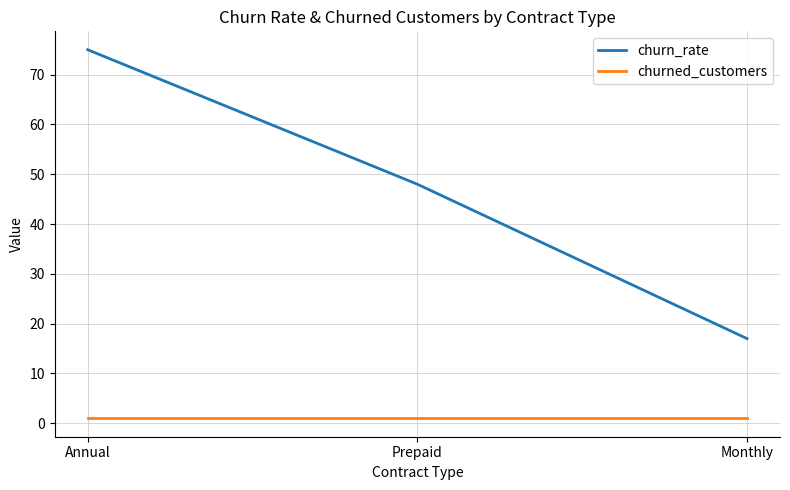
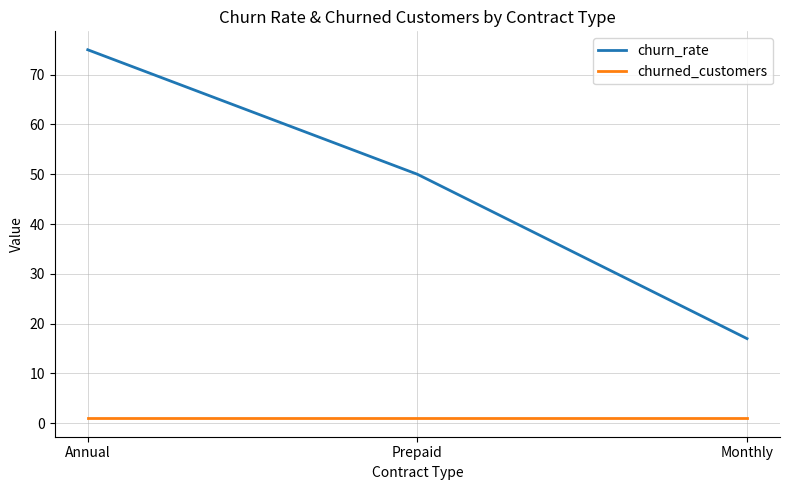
  {
    "churn_rate": {
      "Annual": 75,
-     "Prepaid": 48,
+     "Prepaid": 50,
      "Monthly": 17
    },
    "churned_customers": {
      "Annual": 1,
      "Prepaid": 1,
      "Monthly": 1
    }
  }
